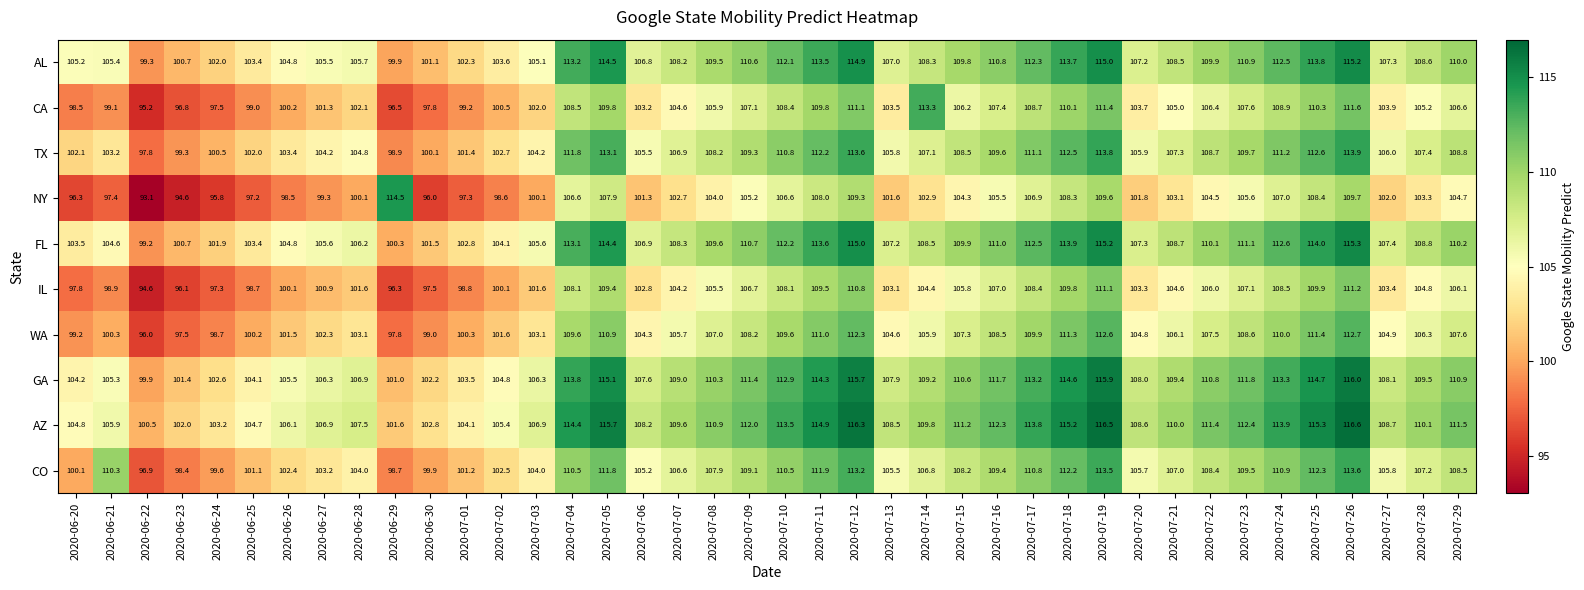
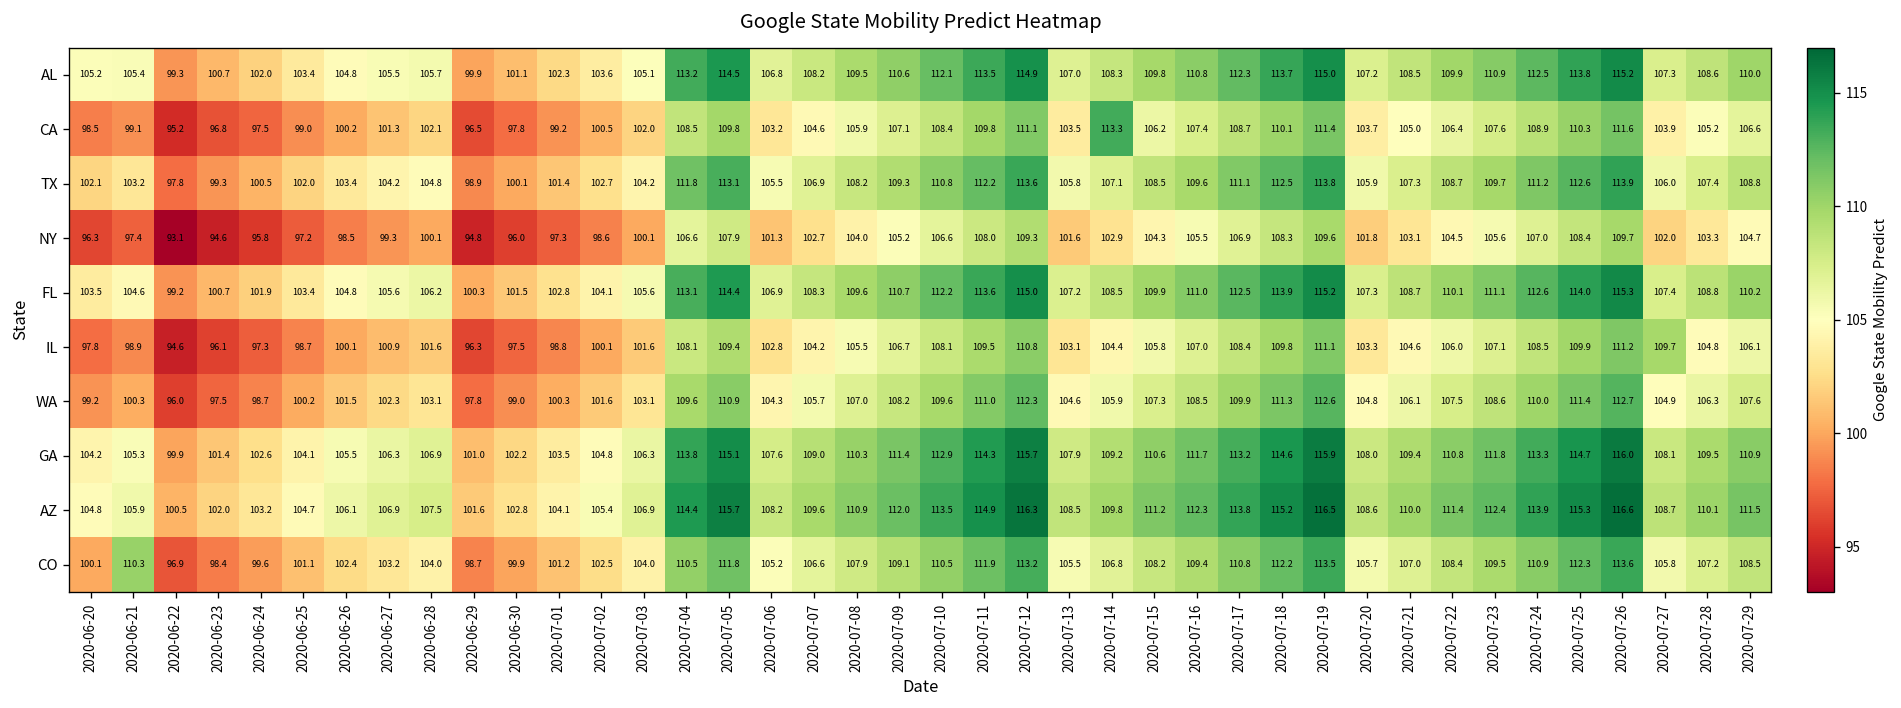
  {
    "NY": {
      "2020-06-20": 96.3,
      "2020-06-21": 97.4,
      "2020-06-22": 93.1,
      "2020-06-23": 94.6,
      "2020-06-24": 95.8,
      "2020-06-25": 97.2,
      "2020-06-26": 98.5,
      "2020-06-27": 99.3,
      "2020-06-28": 100.1,
-     "2020-06-29": 114.5,
+     "2020-06-29": 94.8,
      "2020-06-30": 96.0,
      "2020-07-01": 97.3,
      "2020-07-02": 98.6,
      "2020-07-03": 100.1,
      "2020-07-04": 106.6,
      "2020-07-05": 107.9,
      "2020-07-06": 101.3,
      "2020-07-07": 102.7,
      "2020-07-08": 104.0,
      "2020-07-09": 105.2,
      "2020-07-10": 106.6,
      "2020-07-11": 108.0,
      "2020-07-12": 109.3,
      "2020-07-13": 101.6,
      "2020-07-14": 102.9,
      "2020-07-15": 104.3,
      "2020-07-16": 105.5,
      "2020-07-17": 106.9,
      "2020-07-18": 108.3,
      "2020-07-19": 109.6,
      "2020-07-20": 101.8,
      "2020-07-21": 103.1,
      "2020-07-22": 104.5,
      "2020-07-23": 105.6,
      "2020-07-24": 107.0,
      "2020-07-25": 108.4,
      "2020-07-26": 109.7,
      "2020-07-27": 102.0,
      "2020-07-28": 103.3,
      "2020-07-29": 104.7
    },
    "IL": {
      "2020-06-20": 97.8,
      "2020-06-21": 98.9,
      "2020-06-22": 94.6,
      "2020-06-23": 96.1,
      "2020-06-24": 97.3,
      "2020-06-25": 98.7,
      "2020-06-26": 100.1,
      "2020-06-27": 100.9,
      "2020-06-28": 101.6,
      "2020-06-29": 96.3,
      "2020-06-30": 97.5,
      "2020-07-01": 98.8,
      "2020-07-02": 100.1,
      "2020-07-03": 101.6,
      "2020-07-04": 108.1,
      "2020-07-05": 109.4,
      "2020-07-06": 102.8,
      "2020-07-07": 104.2,
      "2020-07-08": 105.5,
      "2020-07-09": 106.7,
      "2020-07-10": 108.1,
      "2020-07-11": 109.5,
      "2020-07-12": 110.8,
      "2020-07-13": 103.1,
      "2020-07-14": 104.4,
      "2020-07-15": 105.8,
      "2020-07-16": 107.0,
      "2020-07-17": 108.4,
      "2020-07-18": 109.8,
      "2020-07-19": 111.1,
      "2020-07-20": 103.3,
      "2020-07-21": 104.6,
      "2020-07-22": 106.0,
      "2020-07-23": 107.1,
      "2020-07-24": 108.5,
      "2020-07-25": 109.9,
      "2020-07-26": 111.2,
-     "2020-07-27": 103.4,
+     "2020-07-27": 109.7,
      "2020-07-28": 104.8,
      "2020-07-29": 106.1
    }
  }
